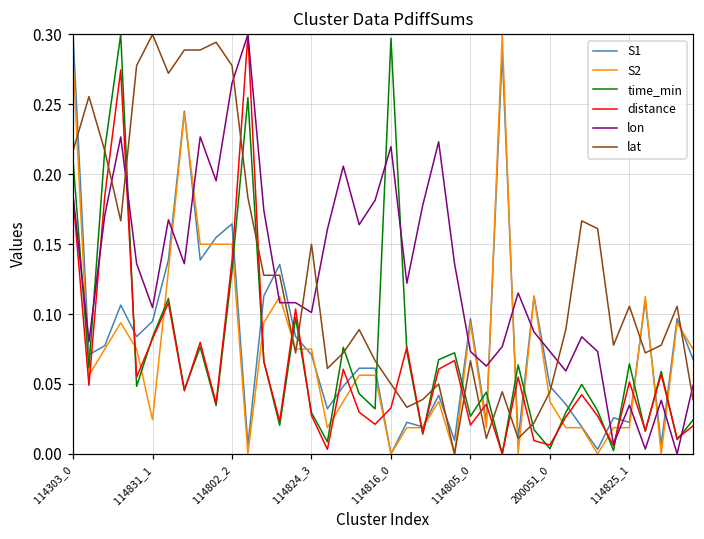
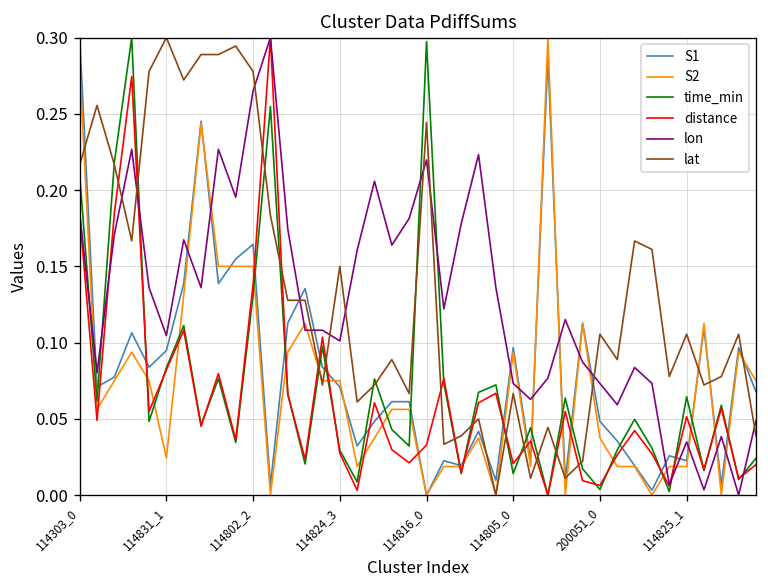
  {
    "S1": {
      "114303_0": 0.300,
      "114831_1": 0.095,
      "114802_2": 0.165,
      "114824_3": 0.071,
      "114805_0": 0.097,
      "200051_0": 0.048,
      "114825_1": 0.023
    },
    "S2": {
      "114303_0": 0.281,
      "114831_1": 0.024,
      "114802_2": 0.150,
      "114824_3": 0.075,
      "114805_0": 0.094,
      "200051_0": 0.038,
      "114825_1": 0.019
    },
    "time_min": {
      "114303_0": 0.210,
      "114802_2": 0.131,
      "114816_0": 0.297,
-     "114805_0": 0.027,
+     "114805_0": 0.014,
      "200051_0": 0.004,
      "114825_1": 0.064
    },
    "distance": {
      "114802_2": 0.138,
      "114816_0": 0.033,
      "114805_0": 0.021,
      "200051_0": 0.006,
      "114825_1": 0.051
    },
    "lon": {
      "114831_1": 0.105,
      "114802_2": 0.265,
      "114824_3": 0.101,
      "114816_0": 0.220,
      "114805_0": 0.073,
      "200051_0": 0.073,
      "114825_1": 0.035
    },
    "lat": {
      "114303_0": 0.217,
      "114831_1": 0.300,
      "114802_2": 0.278,
      "114824_3": 0.150,
-     "114816_0": 0.050,
+     "114816_0": 0.244,
      "114805_0": 0.067,
-     "200051_0": 0.044,
+     "200051_0": 0.106,
      "114825_1": 0.106
    }
  }
